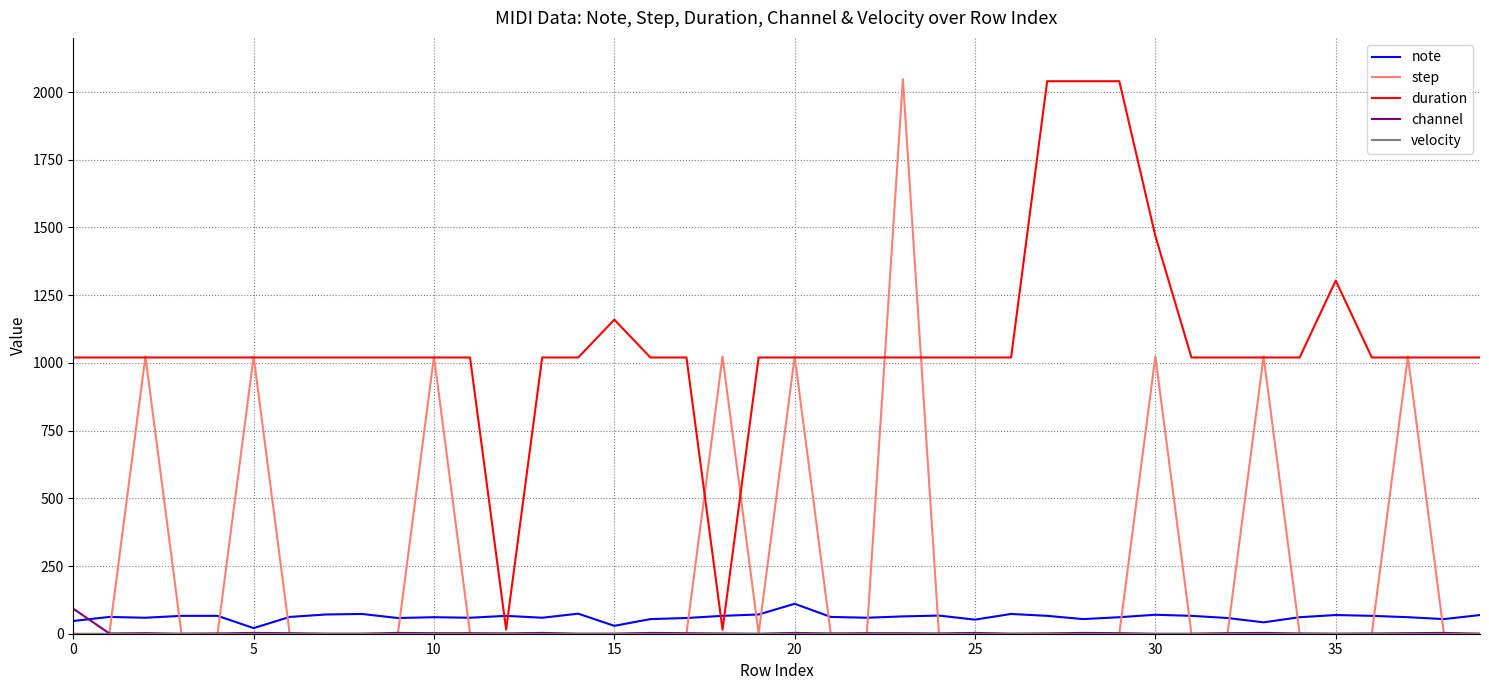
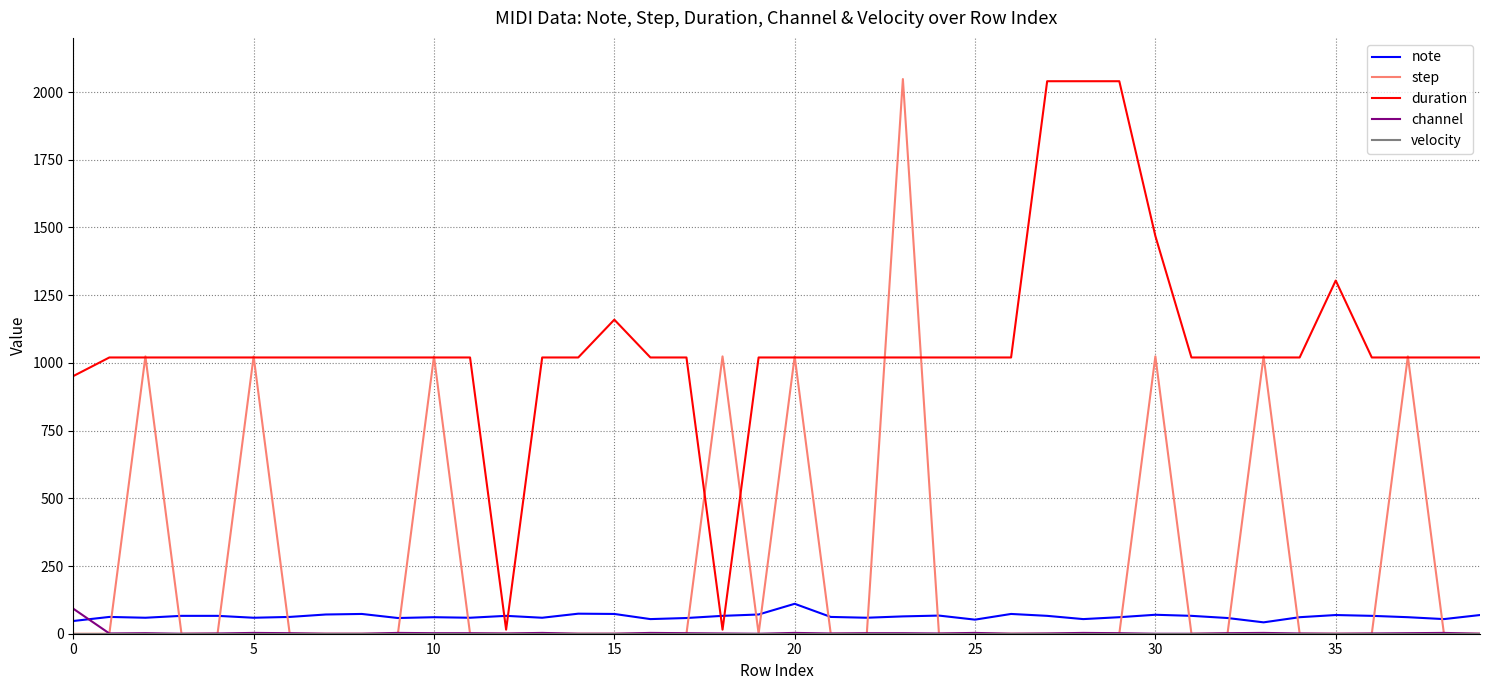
  {
    "note": {
      "0": 50,
-     "5": 20,
+     "5": 60,
      "10": 60,
-     "15": 30,
+     "15": 70,
      "20": 110,
      "25": 50,
      "30": 70,
      "35": 70
    },
    "step": {
      "30": 1020
    },
    "duration": {
-     "0": 1020,
+     "0": 950,
      "15": 1160,
      "25": 1020,
      "30": 1470,
      "35": 1300
    },
    "channel": {
      "0": 90
    }
  }
